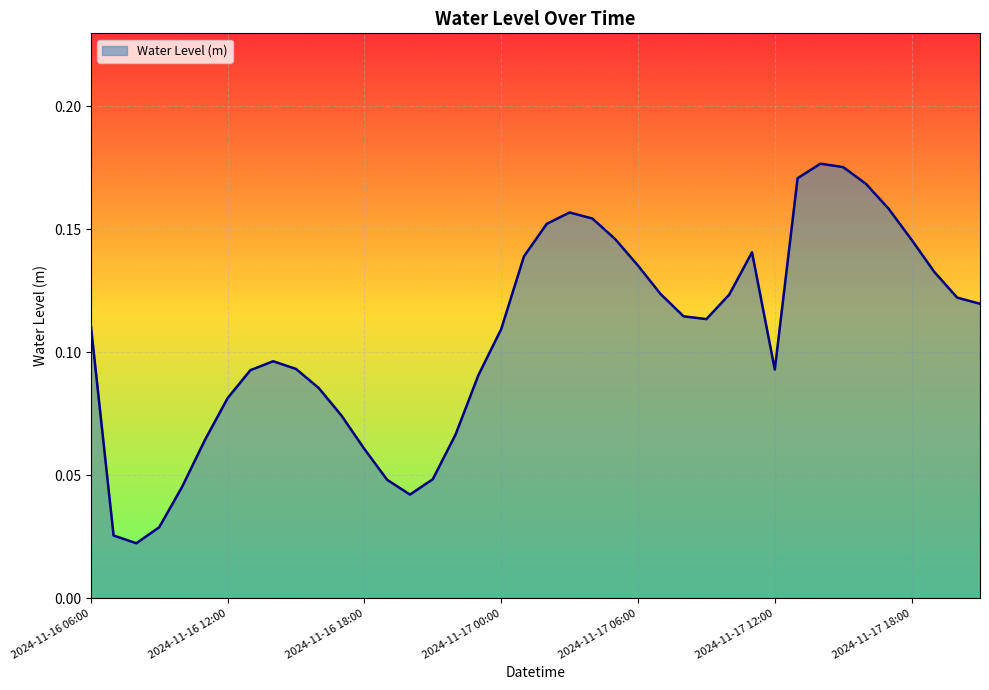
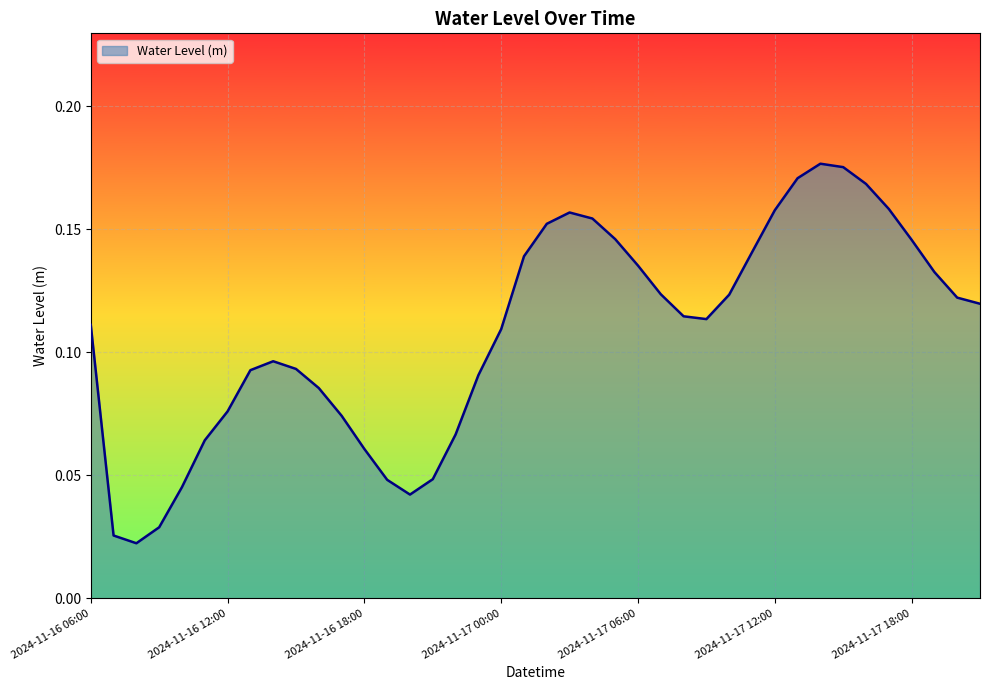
  {
    "2024-11-16 06:00": 0.111,
-   "2024-11-16 12:00": 0.081,
+   "2024-11-16 12:00": 0.076,
    "2024-11-16 18:00": 0.061,
    "2024-11-17 00:00": 0.109,
    "2024-11-17 06:00": 0.135,
-   "2024-11-17 12:00": 0.093,
+   "2024-11-17 12:00": 0.158,
    "2024-11-17 18:00": 0.146
  }
